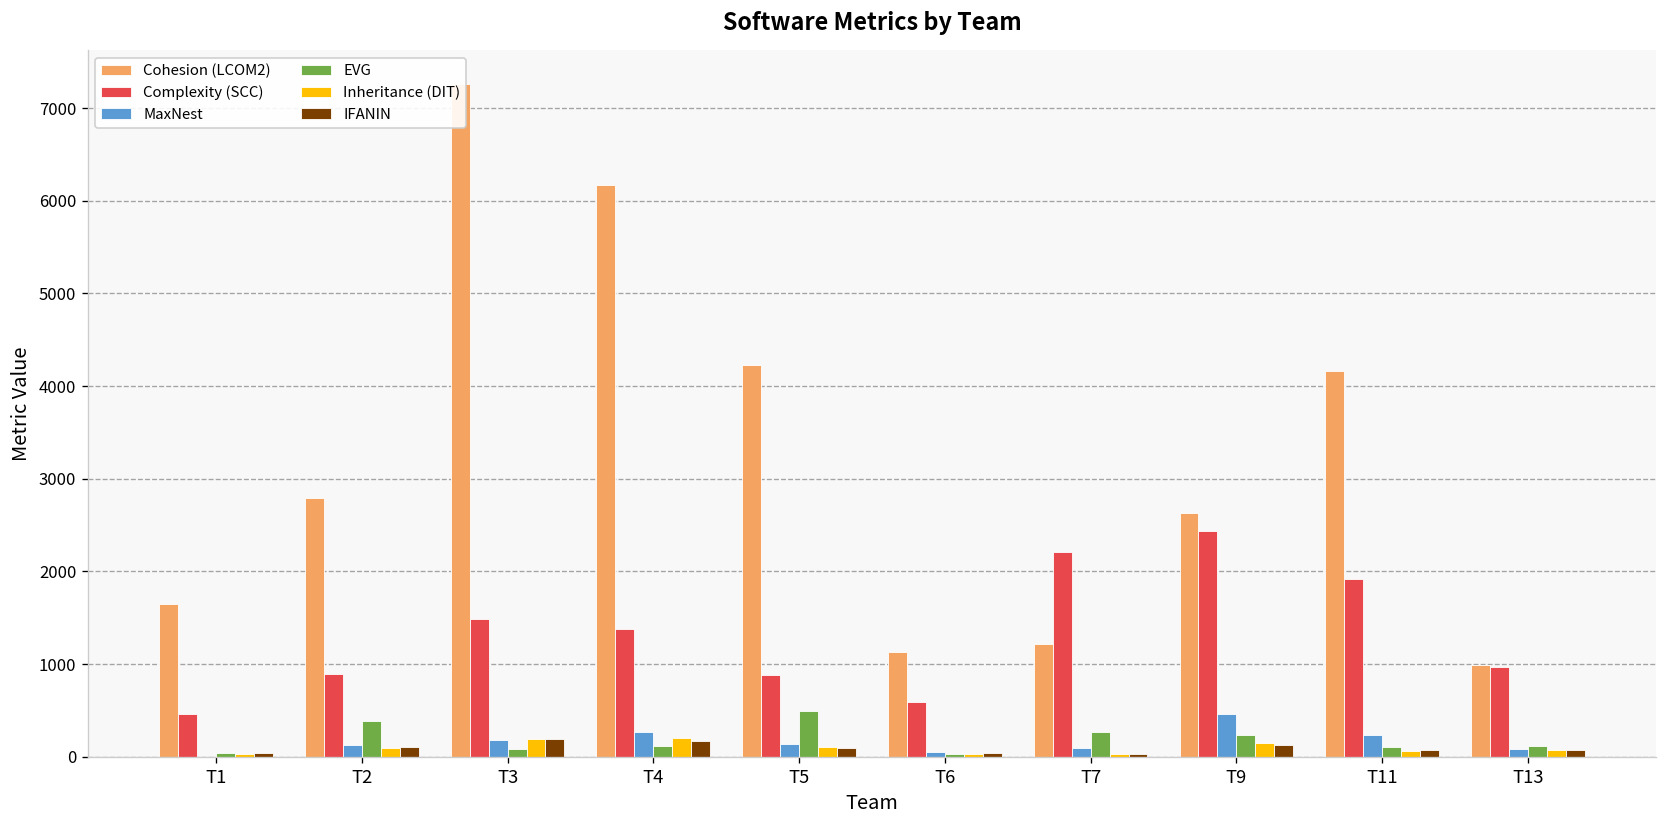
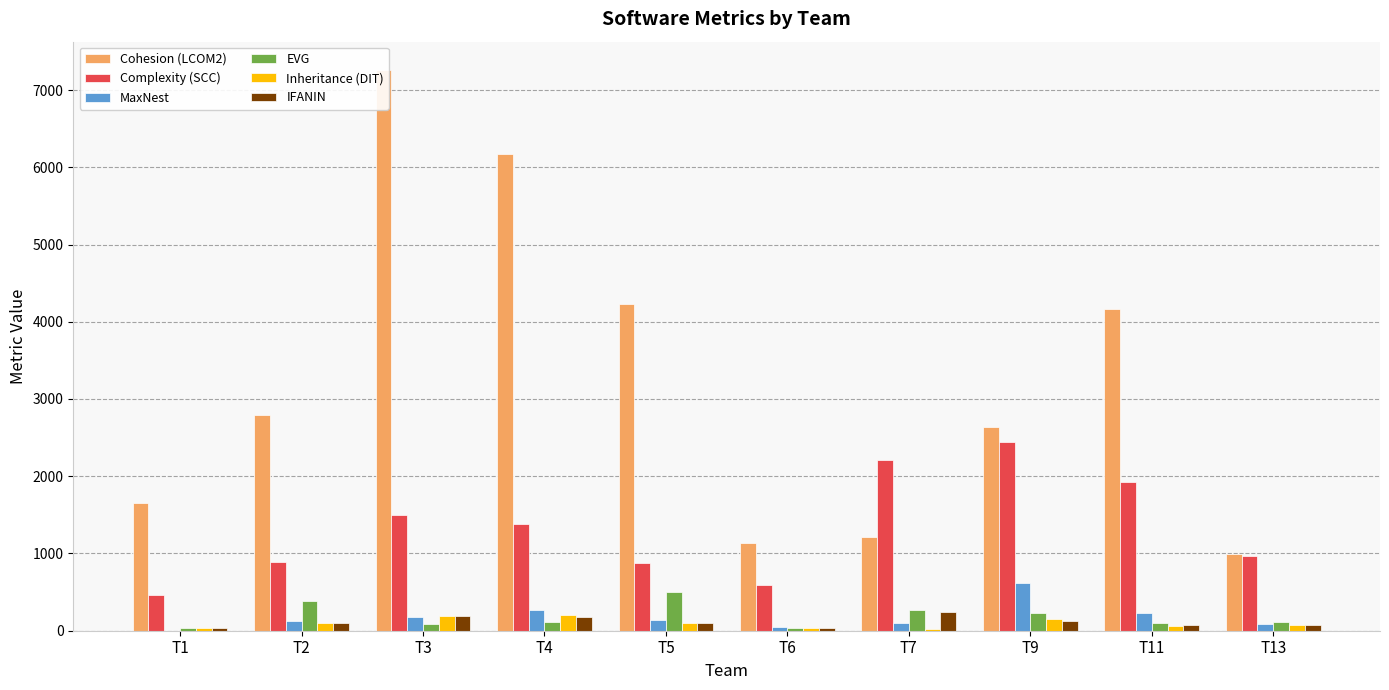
  {
    "Cohesion (LCOM2)": {
      "T1": 1600,
      "T2": 2800,
      "T4": 6200,
      "T5": 4200,
      "T6": 1100,
      "T7": 1200,
      "T9": 2600,
      "T11": 4200,
      "T13": 1000
    },
    "Complexity (SCC)": {
      "T1": 500,
      "T2": 900,
      "T3": 1500,
      "T4": 1400,
      "T5": 900,
      "T6": 600,
      "T7": 2200,
      "T9": 2400,
      "T11": 1900,
      "T13": 1000
    },
    "MaxNest": {
      "T1": 0,
      "T2": 100,
      "T3": 200,
      "T4": 300,
      "T5": 100,
      "T6": 100,
      "T7": 100,
-     "T9": 500,
+     "T9": 600,
      "T11": 200,
      "T13": 100
    },
    "EVG": {
      "T1": 0,
      "T2": 400,
      "T3": 100,
      "T4": 100,
      "T5": 500,
      "T6": 0,
      "T7": 300,
      "T9": 200,
      "T11": 100,
      "T13": 100
    },
    "Inheritance (DIT)": {
      "T1": 0,
      "T2": 100,
      "T3": 200,
      "T4": 200,
      "T5": 100,
      "T6": 0,
      "T9": 100,
      "T11": 100,
      "T13": 100
    },
    "IFANIN": {
      "T1": 0,
      "T2": 100,
      "T3": 200,
      "T4": 200,
      "T5": 100,
      "T6": 0,
-     "T7": 0,
+     "T7": 200,
      "T9": 100,
      "T11": 100,
      "T13": 100
    }
  }
